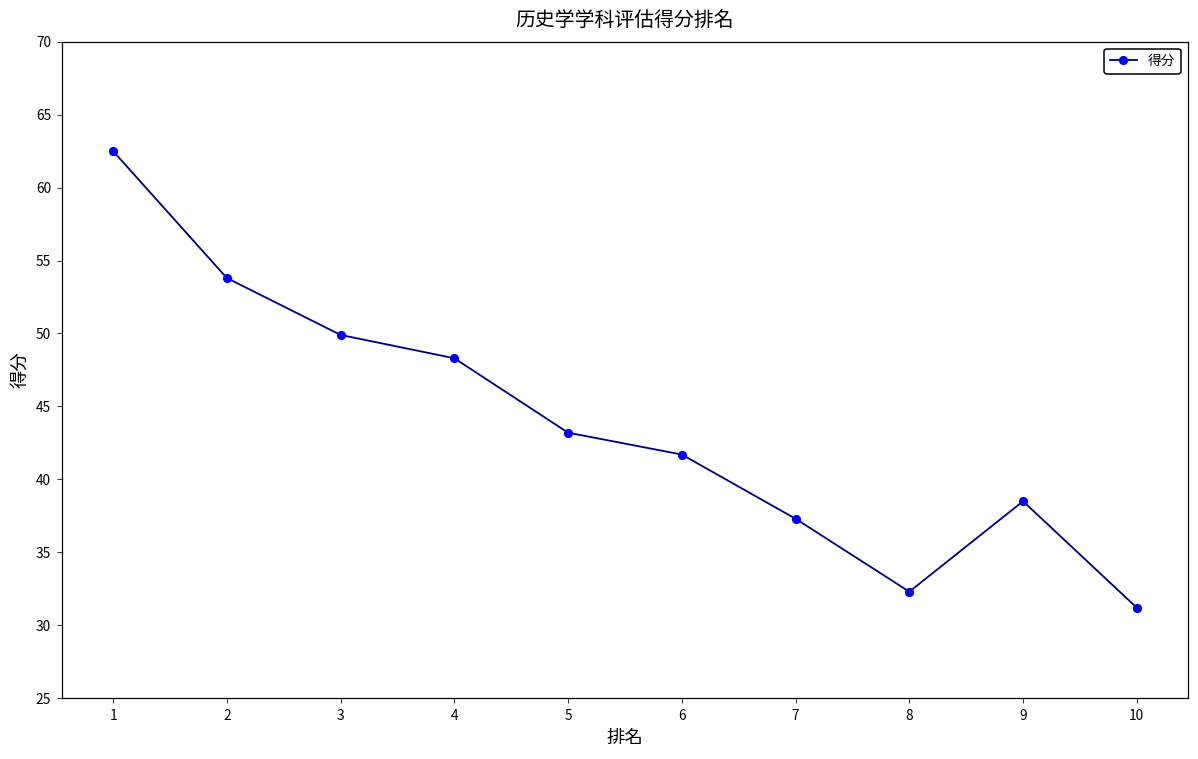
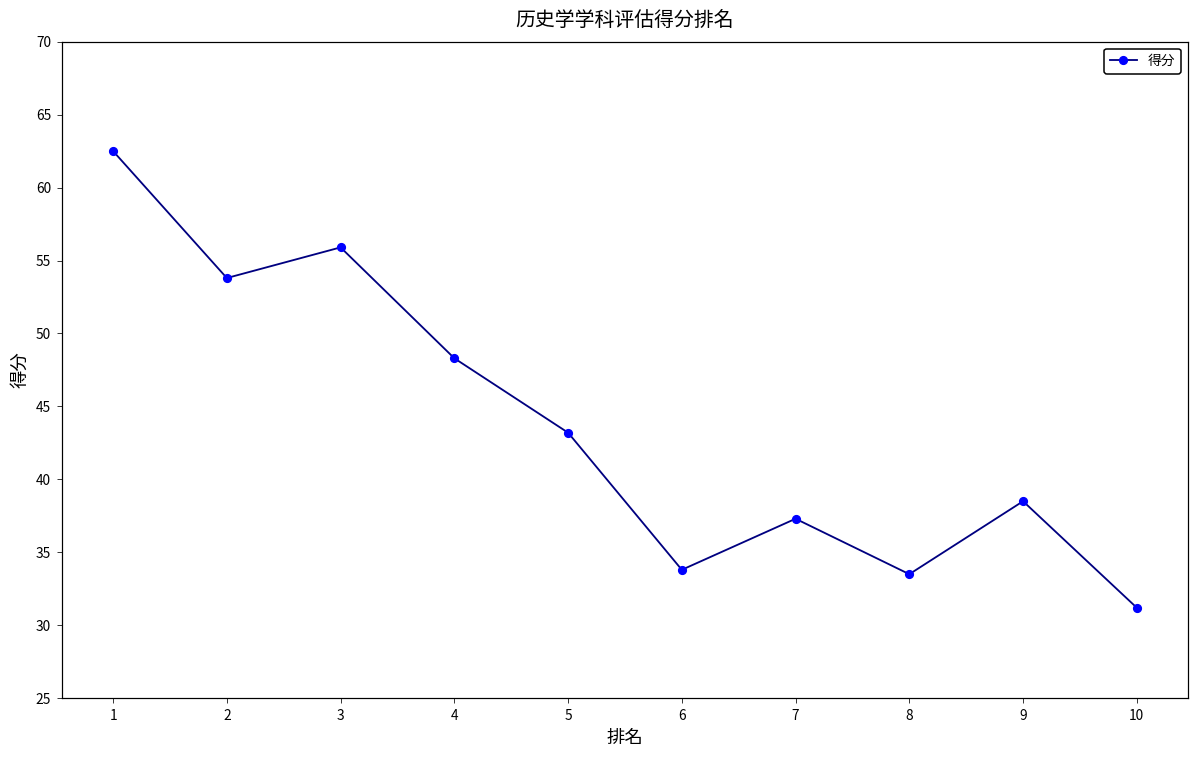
  {
    "1": 62.5,
    "2": 53.8,
-   "3": 49.9,
+   "3": 55.9,
    "4": 48.3,
    "5": 43.2,
-   "6": 41.7,
+   "6": 33.8,
    "7": 37.3,
-   "8": 32.3,
+   "8": 33.5,
    "9": 38.5,
    "10": 31.2
  }
